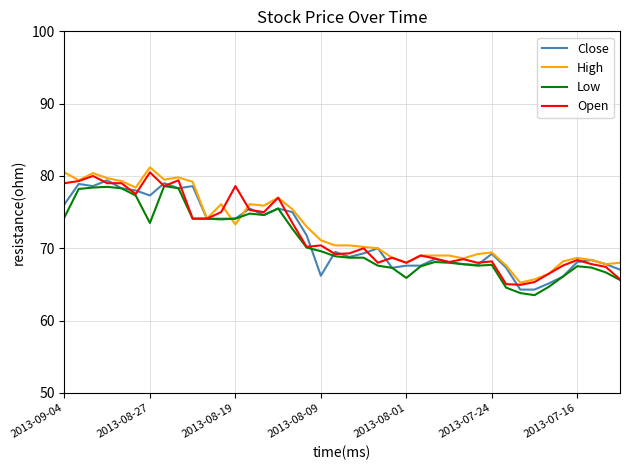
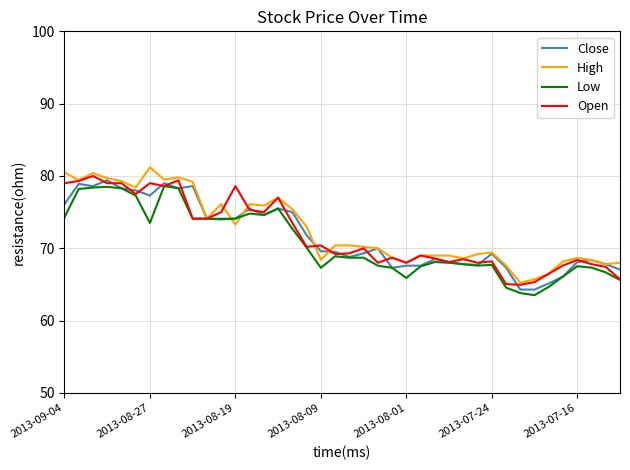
  {
    "Close": {
      "2013-09-04": 76,
      "2013-08-27": 77,
-     "2013-08-09": 66,
+     "2013-08-09": 70,
      "2013-08-01": 68
    },
    "High": {
      "2013-09-04": 81,
      "2013-08-27": 81,
      "2013-08-19": 73,
-     "2013-08-09": 71
+     "2013-08-09": 68
    },
    "Low": {
      "2013-09-04": 74,
      "2013-08-27": 74,
-     "2013-08-09": 70,
+     "2013-08-09": 67,
      "2013-08-01": 66,
      "2013-07-24": 68,
      "2013-07-16": 68
    },
    "Open": {
      "2013-09-04": 79,
-     "2013-08-27": 81,
+     "2013-08-27": 79,
      "2013-08-19": 79,
      "2013-08-09": 70,
      "2013-07-24": 68
    }
  }
